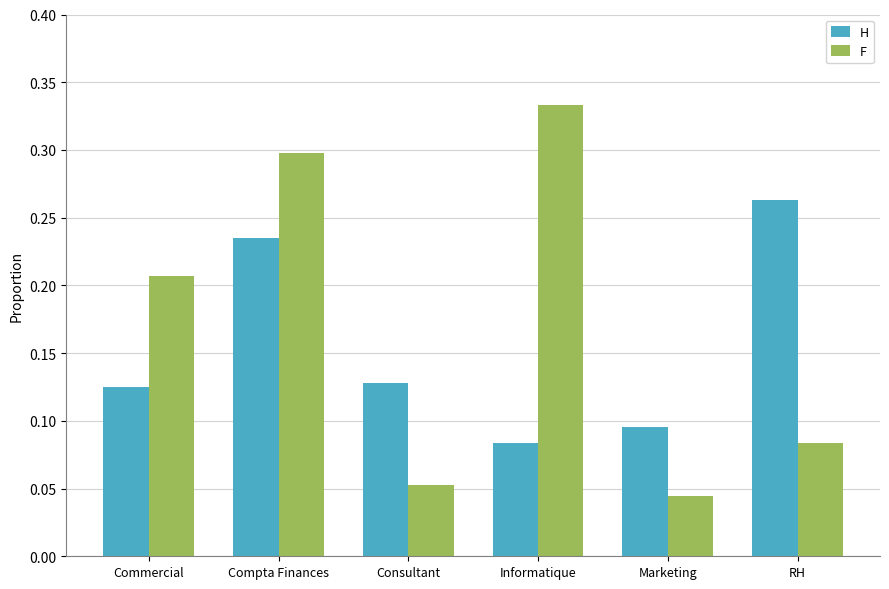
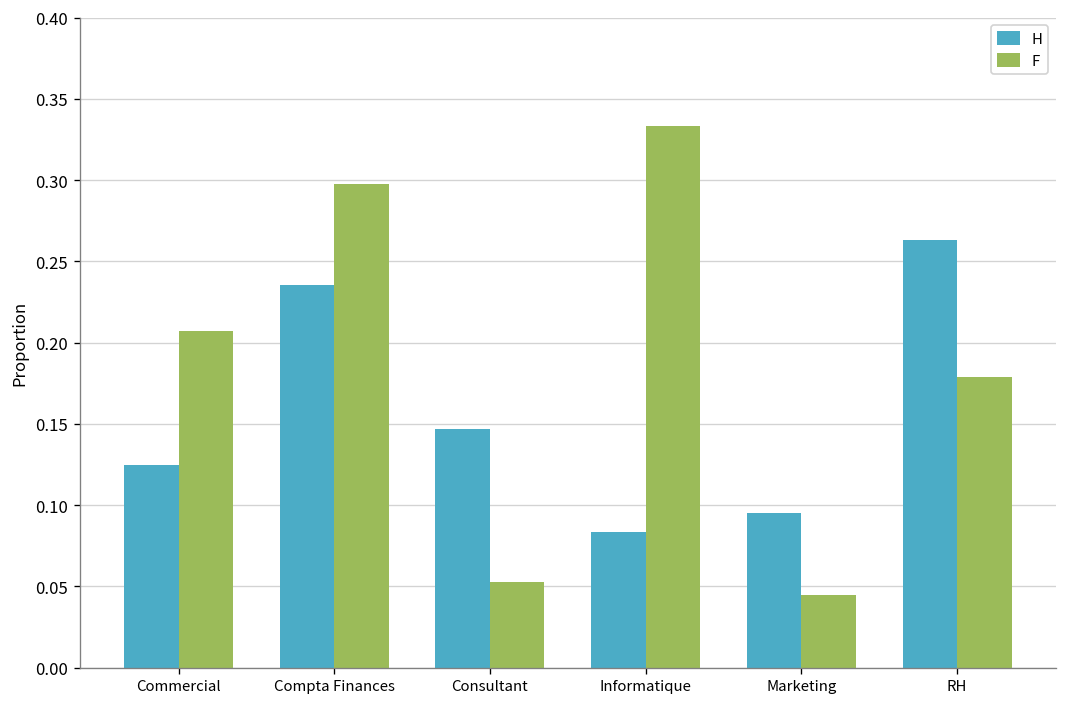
  {
    "H": {
      "Commercial": 0.125,
      "Compta Finances": 0.235,
-     "Consultant": 0.128,
+     "Consultant": 0.147,
      "Informatique": 0.083,
      "Marketing": 0.095,
      "RH": 0.263
    },
    "F": {
      "Commercial": 0.207,
      "Compta Finances": 0.298,
      "Consultant": 0.053,
      "Informatique": 0.333,
      "Marketing": 0.045,
-     "RH": 0.083
+     "RH": 0.179
    }
  }
